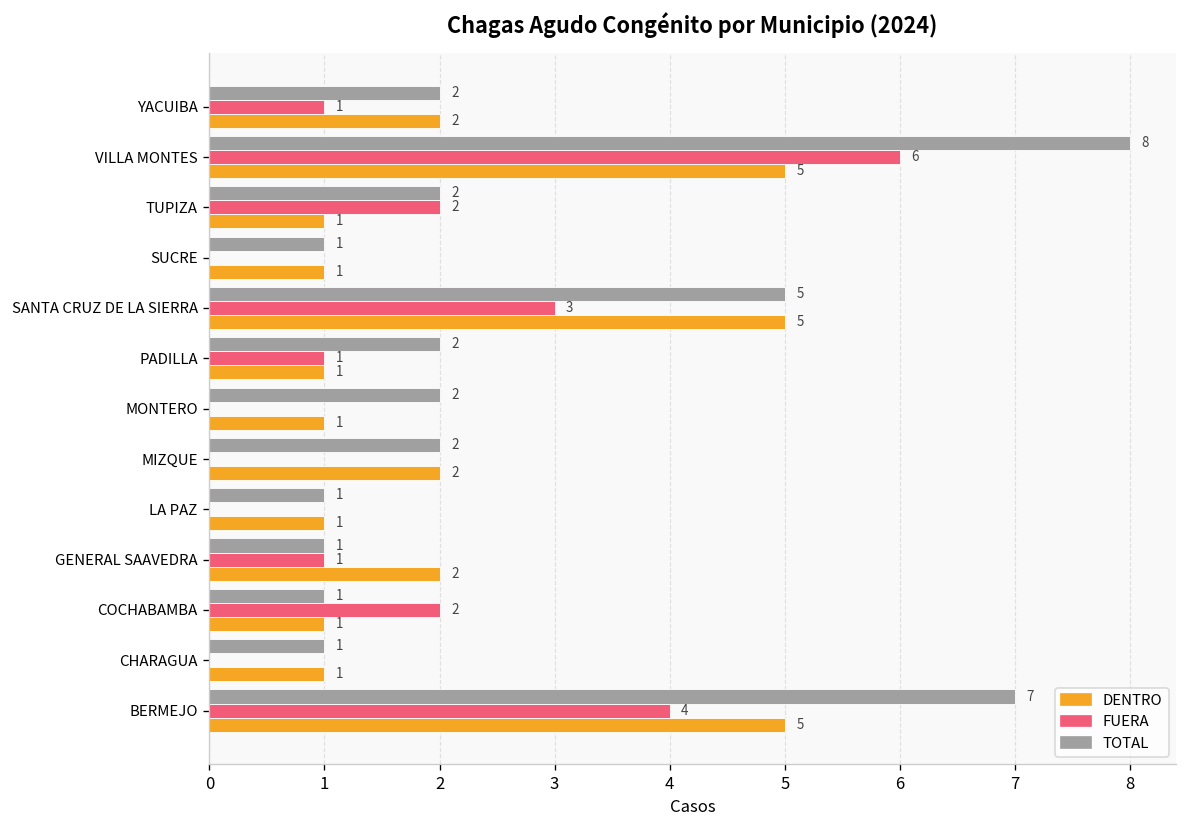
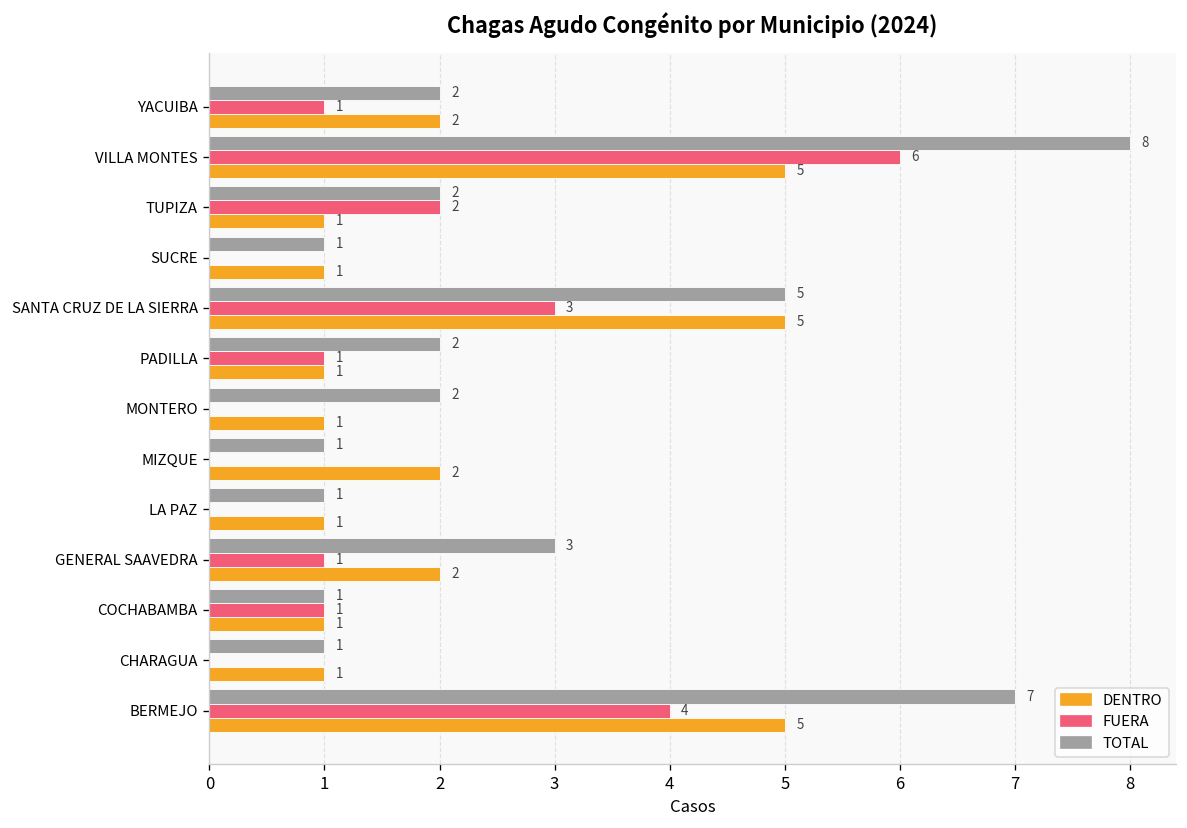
  {
    "DENTRO": {
      "YACUIBA": 2,
      "VILLA MONTES": 5,
      "TUPIZA": 1,
      "SUCRE": 1,
      "SANTA CRUZ DE LA SIERRA": 5,
      "PADILLA": 1,
      "MONTERO": 1,
      "MIZQUE": 2,
      "LA PAZ": 1,
      "GENERAL SAAVEDRA": 2,
      "COCHABAMBA": 1,
      "CHARAGUA": 1,
      "BERMEJO": 5
    },
    "FUERA": {
      "YACUIBA": 1,
      "VILLA MONTES": 6,
      "TUPIZA": 2,
      "SANTA CRUZ DE LA SIERRA": 3,
      "PADILLA": 1,
      "GENERAL SAAVEDRA": 1,
-     "COCHABAMBA": 2,
+     "COCHABAMBA": 1,
      "BERMEJO": 4
    },
    "TOTAL": {
      "YACUIBA": 2,
      "VILLA MONTES": 8,
      "TUPIZA": 2,
      "SUCRE": 1,
      "SANTA CRUZ DE LA SIERRA": 5,
      "PADILLA": 2,
      "MONTERO": 2,
-     "MIZQUE": 2,
+     "MIZQUE": 1,
      "LA PAZ": 1,
-     "GENERAL SAAVEDRA": 1,
+     "GENERAL SAAVEDRA": 3,
      "COCHABAMBA": 1,
      "CHARAGUA": 1,
      "BERMEJO": 7
    }
  }
